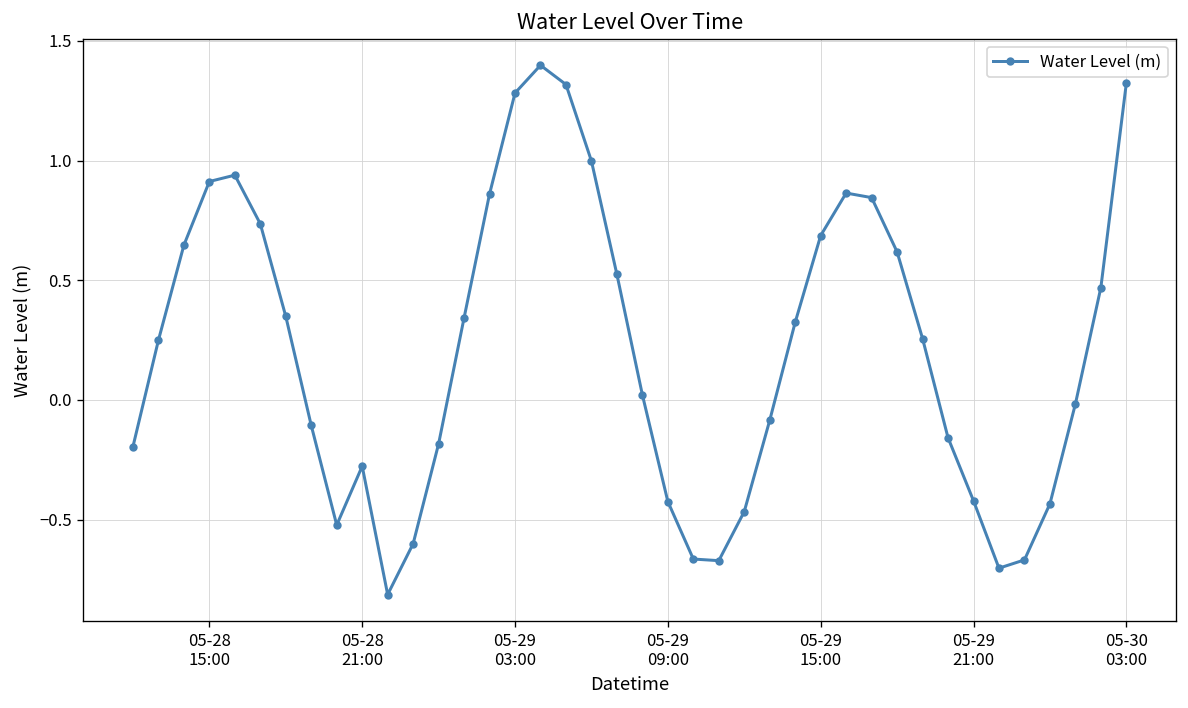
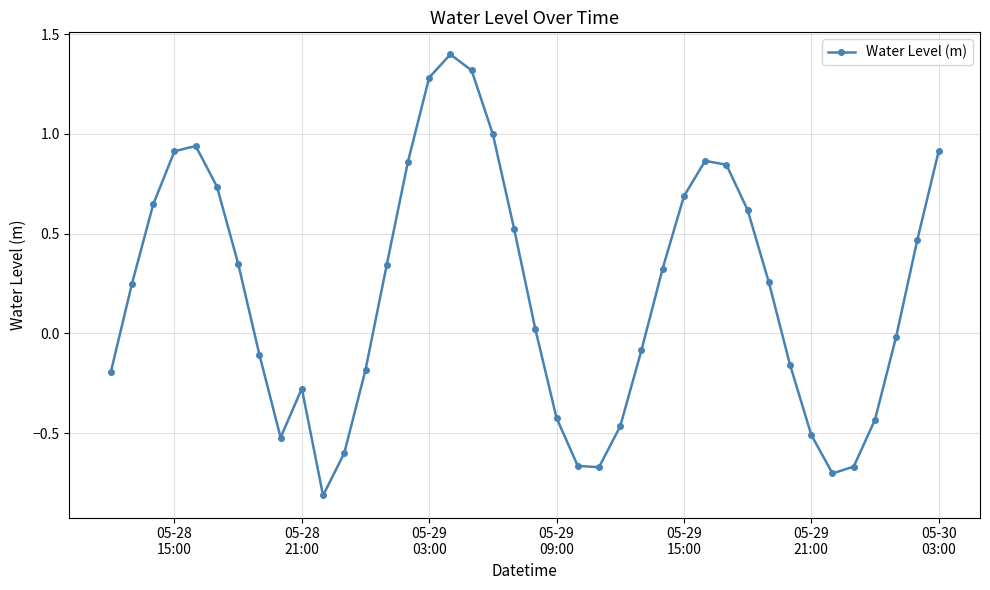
  {
    "05-28 15:00": 0.91,
    "05-28 21:00": -0.28,
    "05-29 03:00": 1.28,
    "05-29 09:00": -0.42,
    "05-29 15:00": 0.69,
-   "05-29 21:00": -0.42,
-   "05-30 03:00": 1.32
+   "05-29 21:00": -0.51,
+   "05-30 03:00": 0.91
  }
